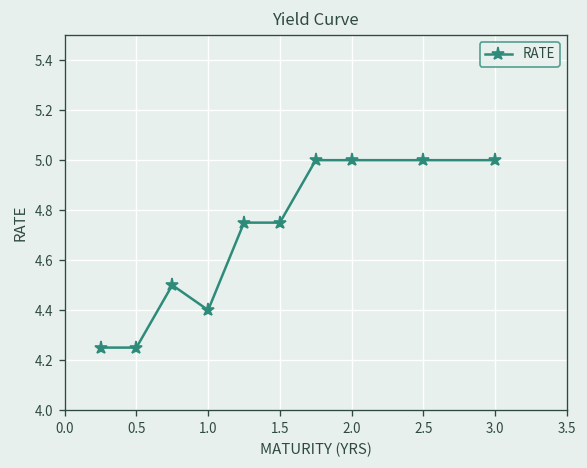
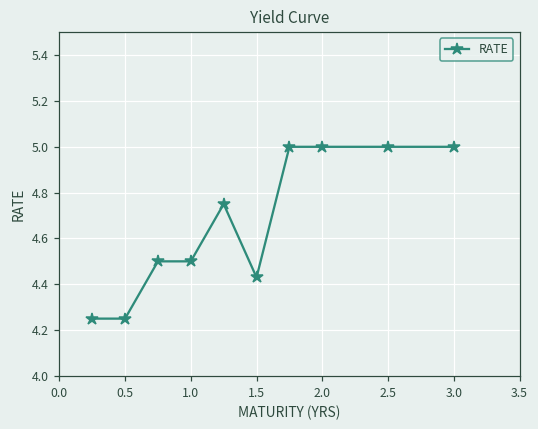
  {
    "0.5": 4.25,
-   "1.0": 4.4,
-   "1.5": 4.75,
+   "1.0": 4.5,
+   "1.5": 4.43,
    "2.0": 5.00,
    "2.5": 5.00,
    "3.0": 5.00
  }
